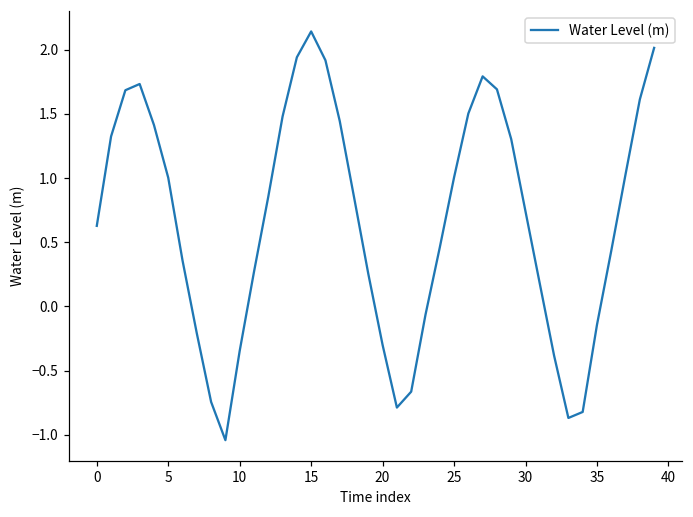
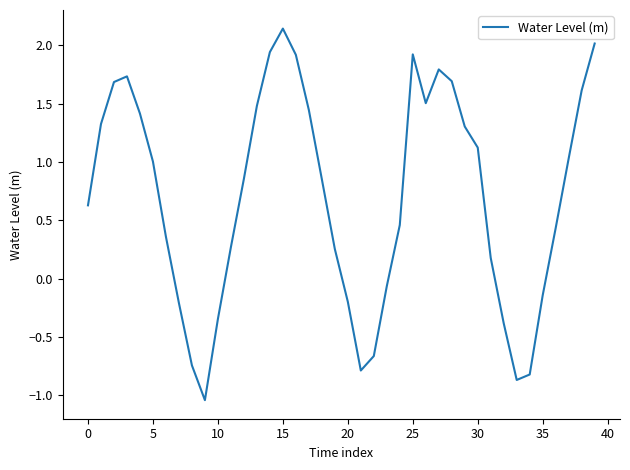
  {
    "0": 0.63,
    "5": 1.00,
    "10": -0.35,
    "15": 2.14,
-   "20": -0.30,
-   "25": 1.00,
-   "30": 0.74,
+   "20": -0.20,
+   "25": 1.92,
+   "30": 1.12,
    "35": -0.14
  }
